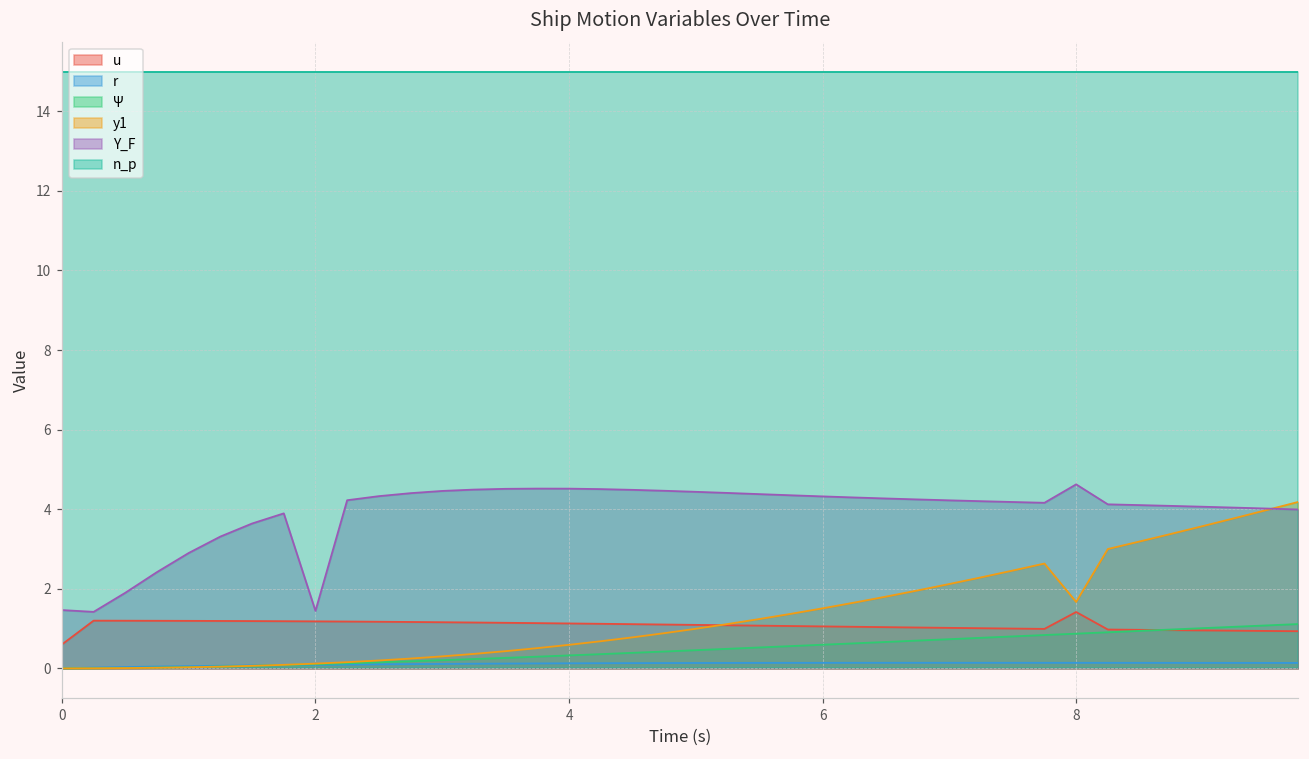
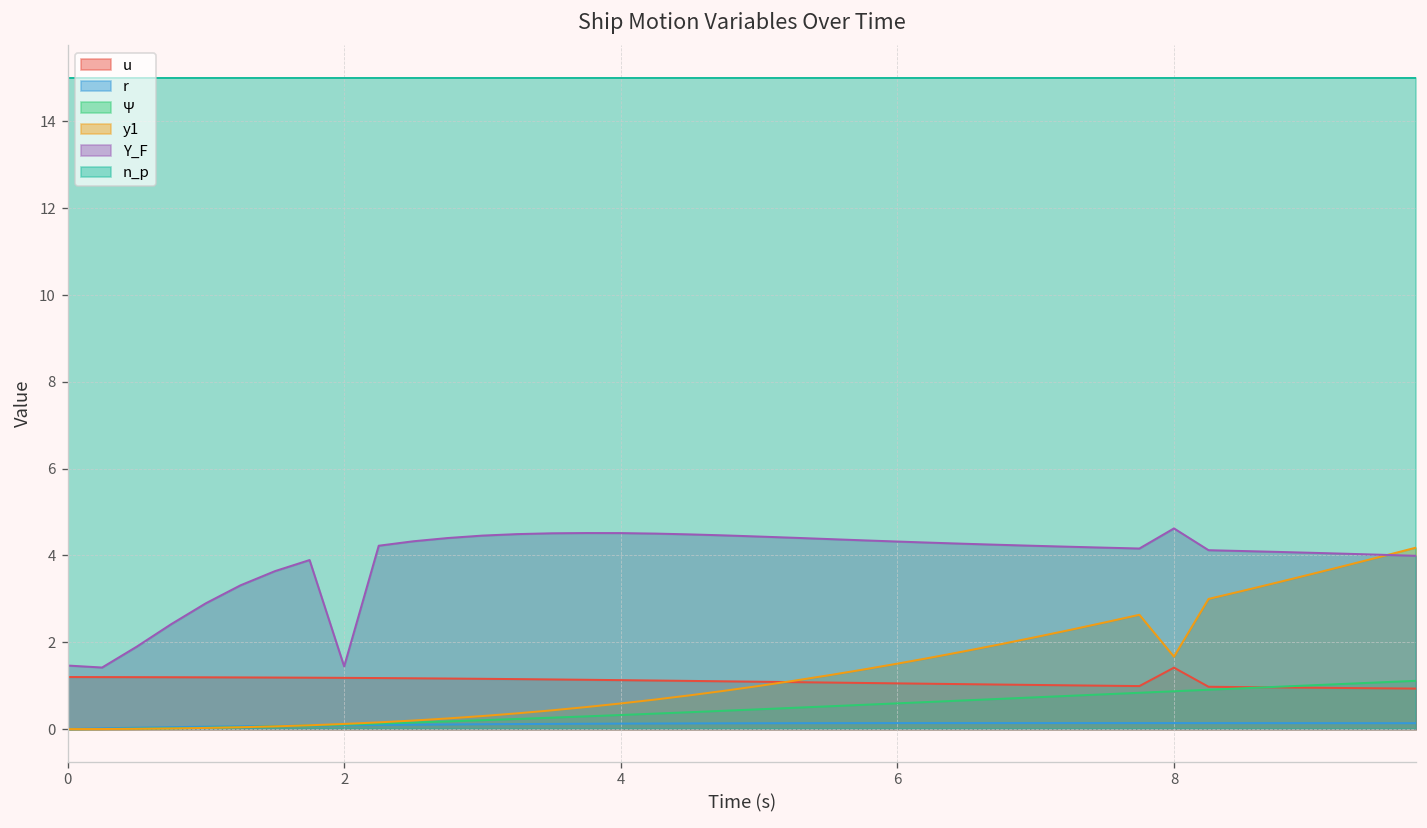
  {
    "u": {
-     "0": 0.6,
+     "0": 1.2,
      "2": 1.2,
      "4": 1.1,
      "6": 1.1,
      "8": 1.4
    },
    "y1": {
      "4": 0.6,
      "6": 1.5,
      "8": 1.7
    },
    "Y_F": {
      "0": 1.5,
      "2": 1.4,
      "4": 4.5,
      "6": 4.3,
      "8": 4.6
    }
  }
